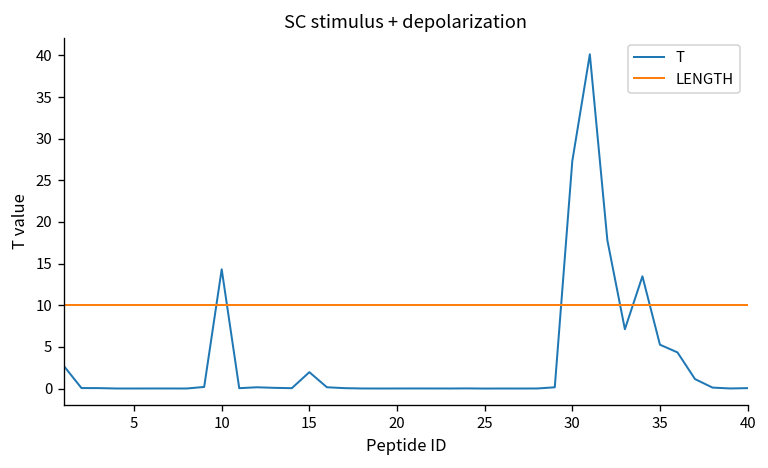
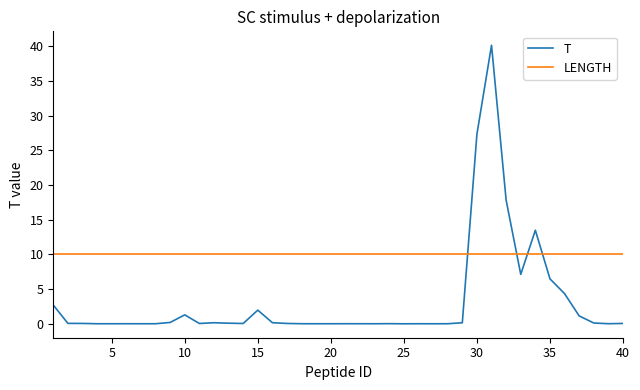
  {
    "T": {
      "5": 0,
-     "10": 14,
+     "10": 1,
      "15": 2,
      "20": 0,
      "25": 0,
      "30": 27,
-     "35": 5,
+     "35": 6,
      "40": 0
    },
    "LENGTH": {
      "5": 10,
      "10": 10,
      "15": 10,
      "20": 10,
      "25": 10,
      "30": 10,
      "35": 10,
      "40": 10
    }
  }
